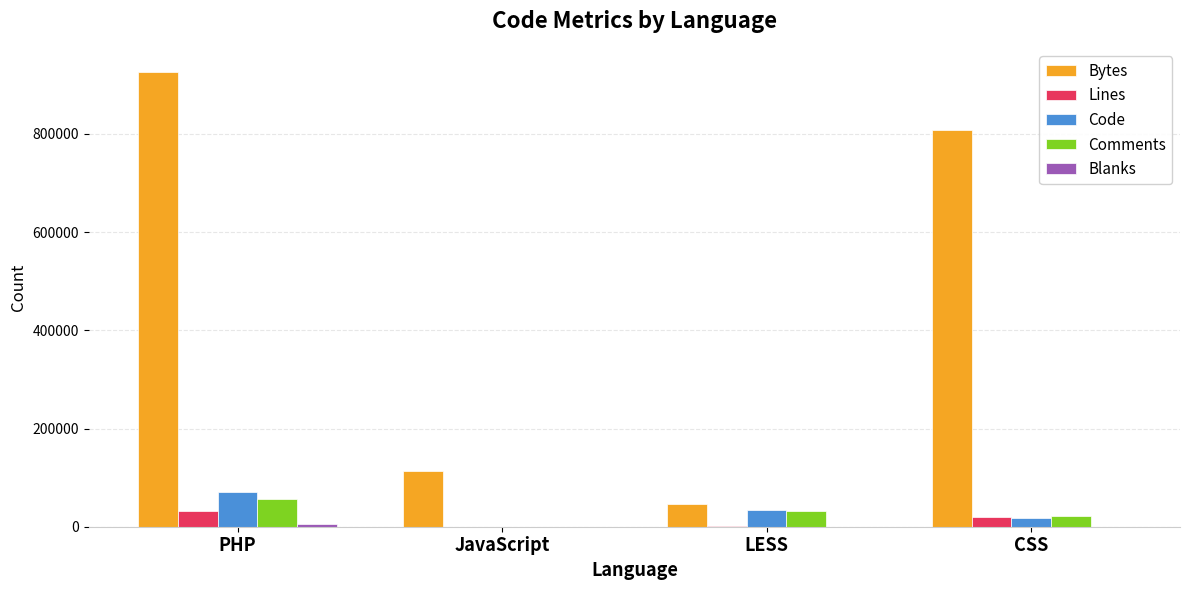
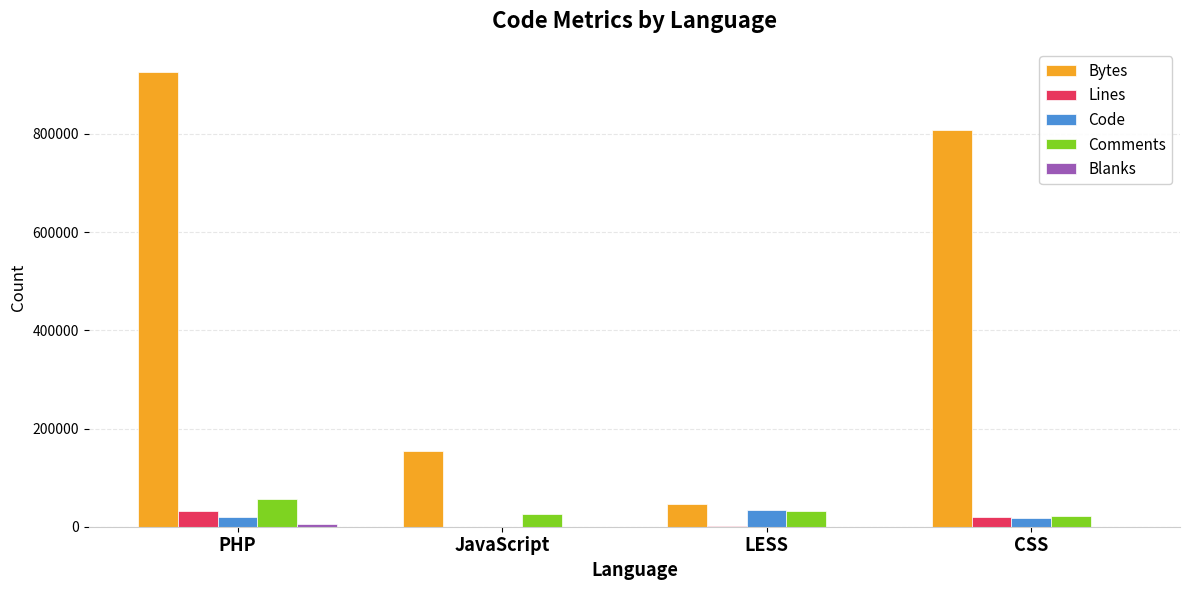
  {
    "Bytes": {
      "PHP": 930000,
-     "JavaScript": 110000,
+     "JavaScript": 150000,
      "LESS": 50000,
      "CSS": 810000
    },
    "Lines": {
      "PHP": 30000,
      "CSS": 20000
    },
    "Code": {
-     "PHP": 70000,
+     "PHP": 20000,
      "LESS": 30000,
      "CSS": 20000
    },
    "Comments": {
      "PHP": 60000,
-     "JavaScript": 0,
+     "JavaScript": 30000,
      "LESS": 30000,
      "CSS": 20000
    },
    "Blanks": {
      "PHP": 10000
    }
  }
